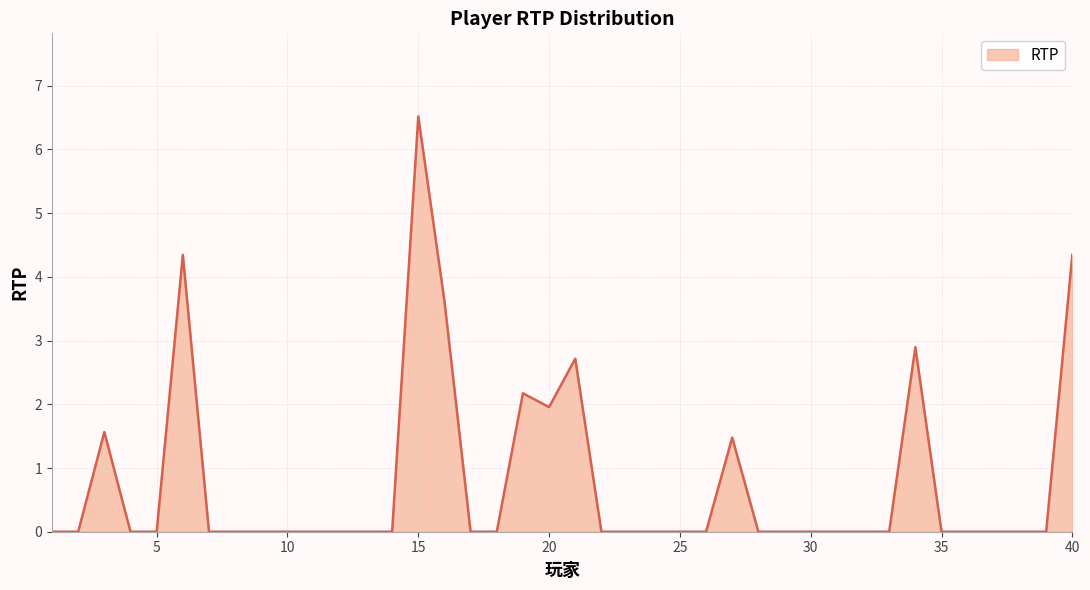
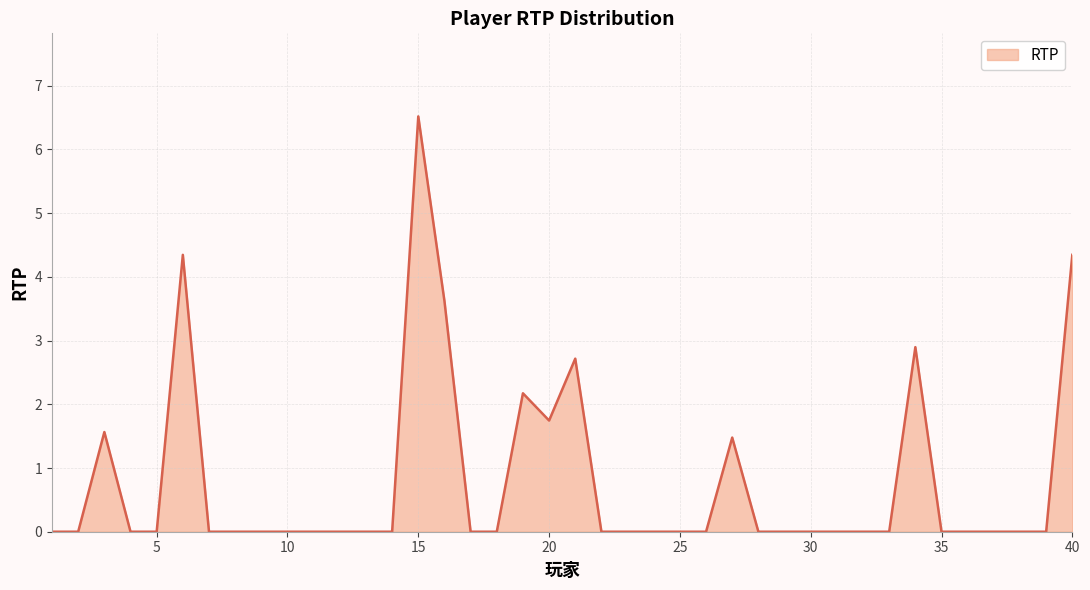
  {
    "5": 0.0,
    "10": 0.0,
    "15": 6.5,
-   "20": 2.0,
+   "20": 1.7,
    "25": 0.0,
    "30": 0.0,
    "35": 0.0,
    "40": 4.3
  }
